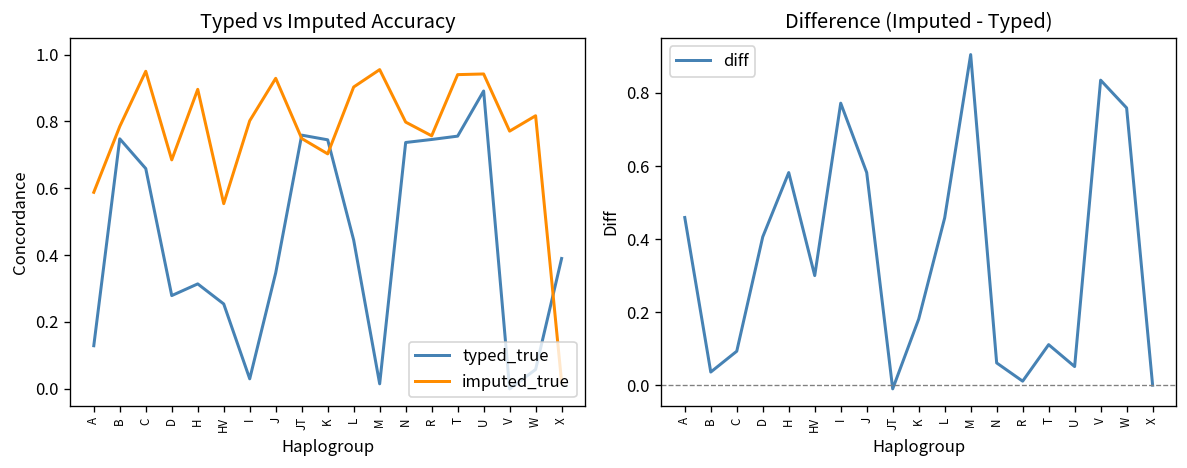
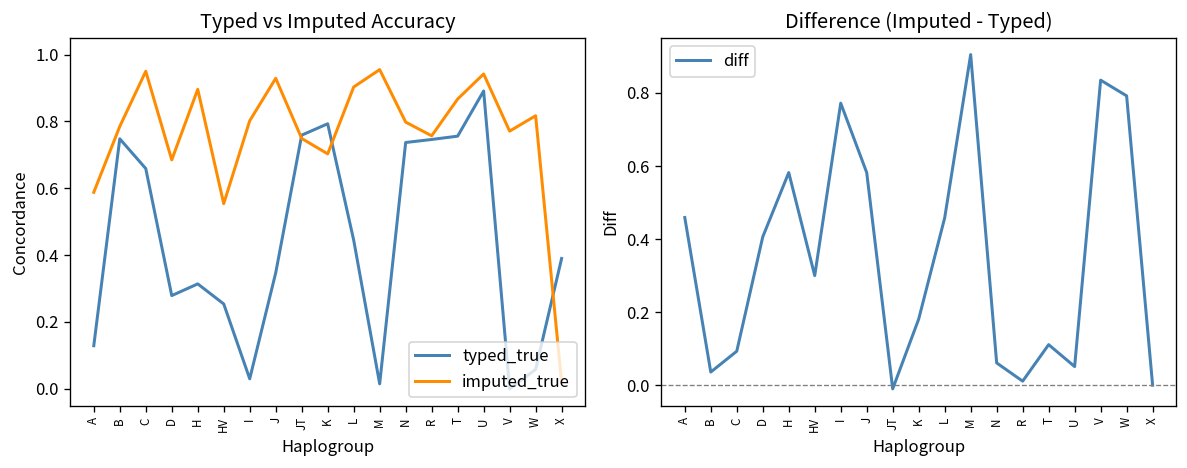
  {
    "Typed vs Imputed Accuracy": {
      "typed_true": {
        "A": 0.13,
        "B": 0.75,
        "C": 0.66,
        "D": 0.28,
        "H": 0.31,
        "HV": 0.25,
        "J": 0.35,
        "JT": 0.76,
-       "K": 0.75,
+       "K": 0.79,
        "L": 0.45,
        "M": 0.02,
        "N": 0.74,
        "R": 0.75,
        "T": 0.76,
        "U": 0.89,
        "X": 0.39
      },
      "imputed_true": {
        "A": 0.59,
        "B": 0.79,
        "C": 0.95,
        "D": 0.69,
        "H": 0.90,
        "HV": 0.55,
        "J": 0.93,
        "JT": 0.75,
        "K": 0.70,
        "L": 0.90,
        "M": 0.96,
        "N": 0.80,
        "R": 0.76,
-       "T": 0.94,
+       "T": 0.87,
        "U": 0.94,
        "V": 0.77,
        "W": 0.82
      }
    },
    "Difference (Imputed - Typed)": {
      "A": 0.46,
      "B": 0.04,
      "C": 0.09,
      "D": 0.41,
      "H": 0.58,
      "HV": 0.30,
      "J": 0.58,
      "JT": -0.01,
      "K": 0.18,
      "L": 0.46,
      "M": 0.91,
      "N": 0.06,
      "R": 0.01,
      "T": 0.11,
      "U": 0.05,
      "V": 0.84,
-     "W": 0.76,
+     "W": 0.79,
      "X": 0.00
    }
  }
